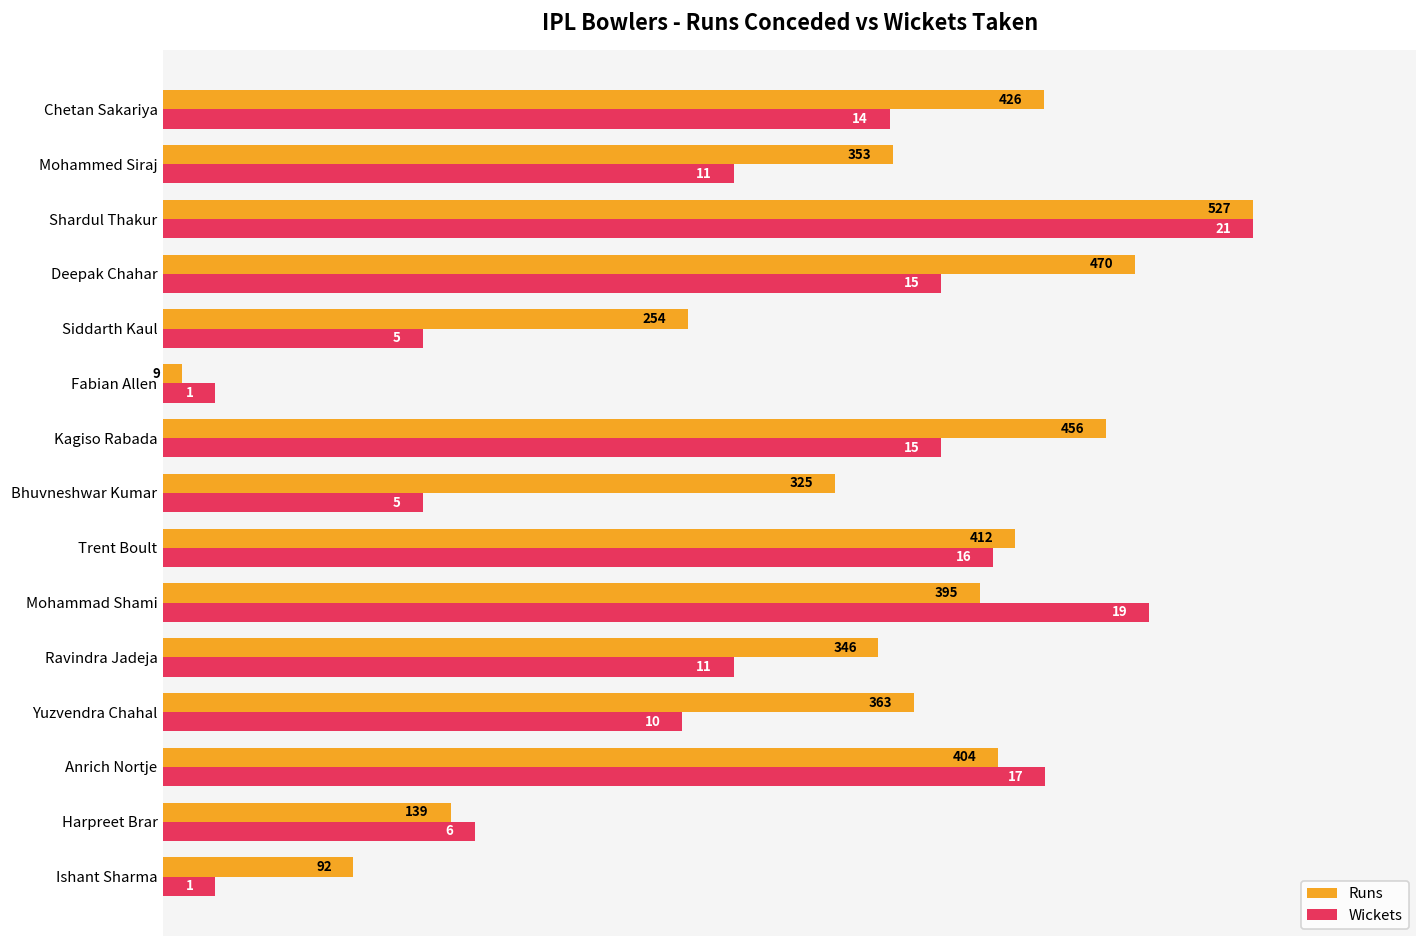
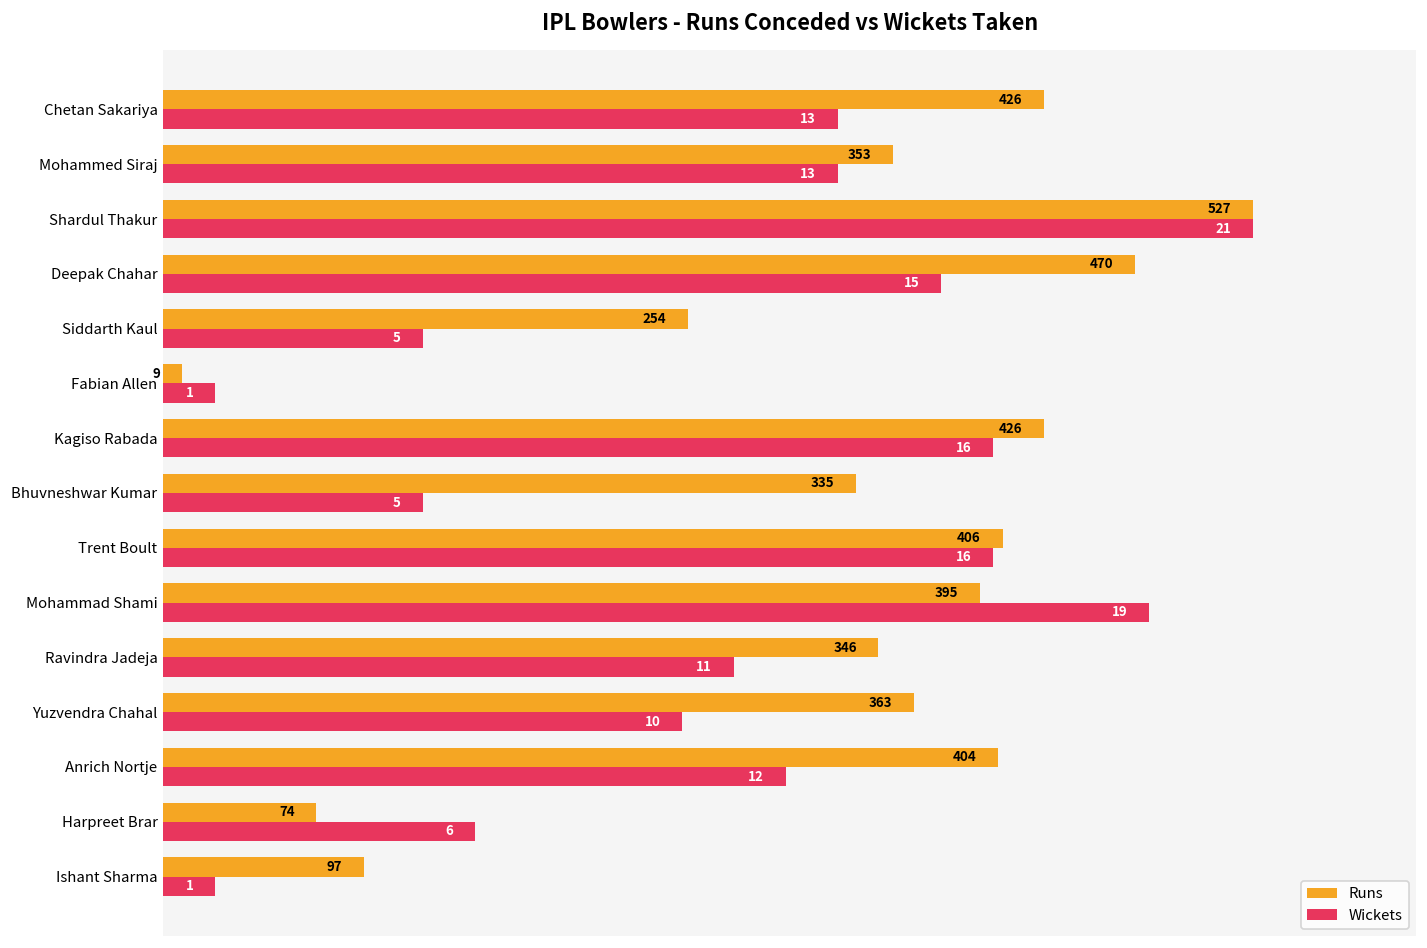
  {
    "Runs": {
-     "Kagiso Rabada": 456,
-     "Bhuvneshwar Kumar": 325,
-     "Trent Boult": 412,
-     "Harpreet Brar": 139,
-     "Ishant Sharma": 92
+     "Kagiso Rabada": 426,
+     "Bhuvneshwar Kumar": 335,
+     "Trent Boult": 406,
+     "Harpreet Brar": 74,
+     "Ishant Sharma": 97
    },
    "Wickets": {
-     "Chetan Sakariya": 14,
-     "Mohammed Siraj": 11,
-     "Kagiso Rabada": 15,
-     "Anrich Nortje": 17
+     "Chetan Sakariya": 13,
+     "Mohammed Siraj": 13,
+     "Kagiso Rabada": 16,
+     "Anrich Nortje": 12
    }
  }
